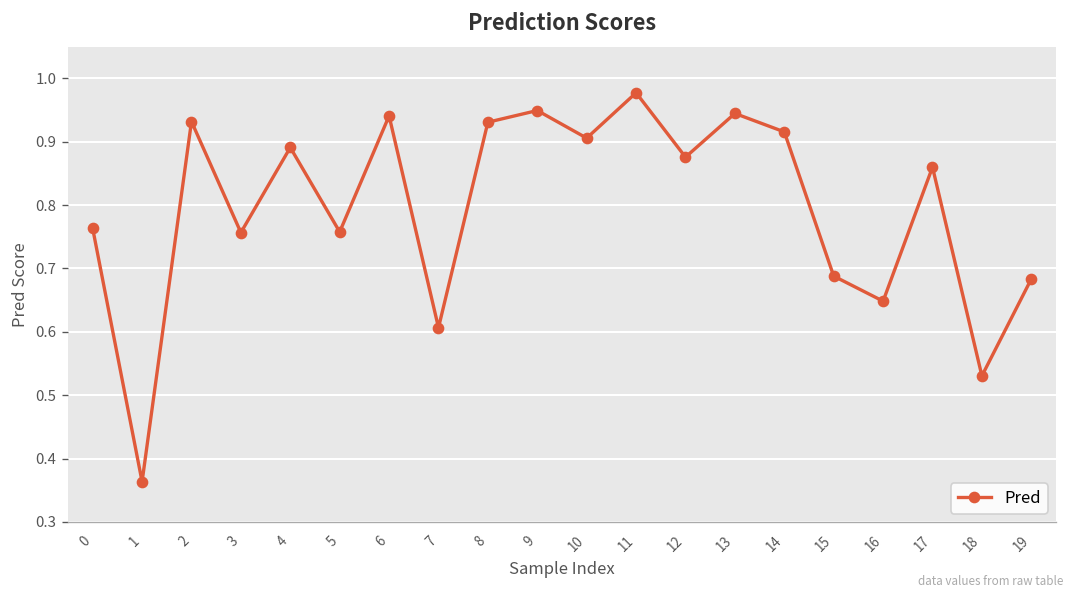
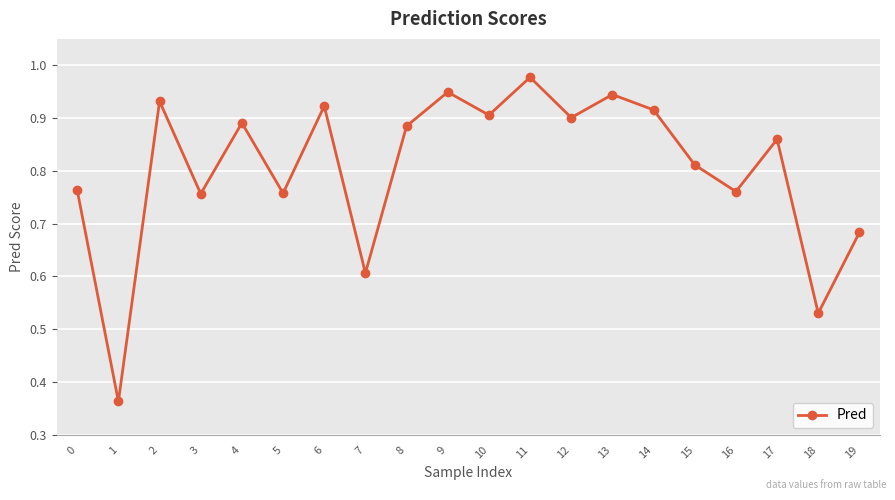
  {
    "0": 0.76,
    "1": 0.36,
    "2": 0.93,
    "3": 0.76,
    "4": 0.89,
    "5": 0.76,
-   "6": 0.94,
+   "6": 0.92,
    "7": 0.61,
-   "8": 0.93,
+   "8": 0.88,
    "9": 0.95,
    "10": 0.91,
    "11": 0.98,
-   "12": 0.88,
+   "12": 0.90,
    "13": 0.94,
    "14": 0.92,
-   "15": 0.69,
-   "16": 0.65,
+   "15": 0.81,
+   "16": 0.76,
    "17": 0.86,
    "18": 0.53,
    "19": 0.68
  }
